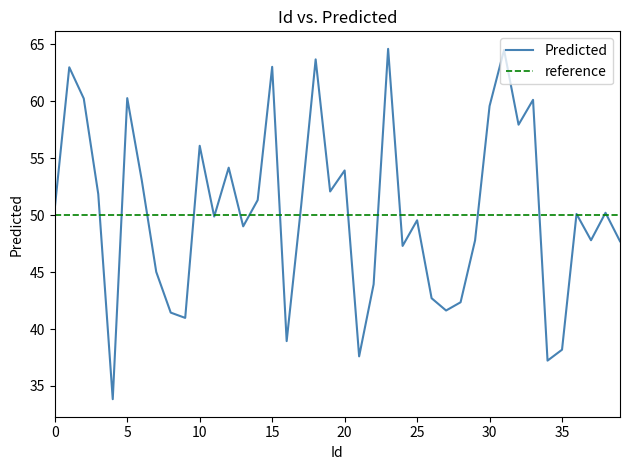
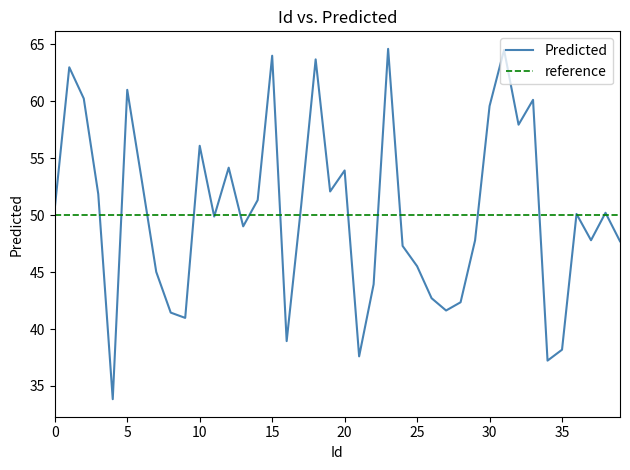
  {
    "0": 50.6,
-   "5": 60.3,
+   "5": 61.0,
    "10": 56.1,
-   "15": 63.0,
+   "15": 64.0,
    "20": 53.9,
-   "25": 49.6,
+   "25": 45.5,
    "30": 59.6,
    "35": 38.2
  }
